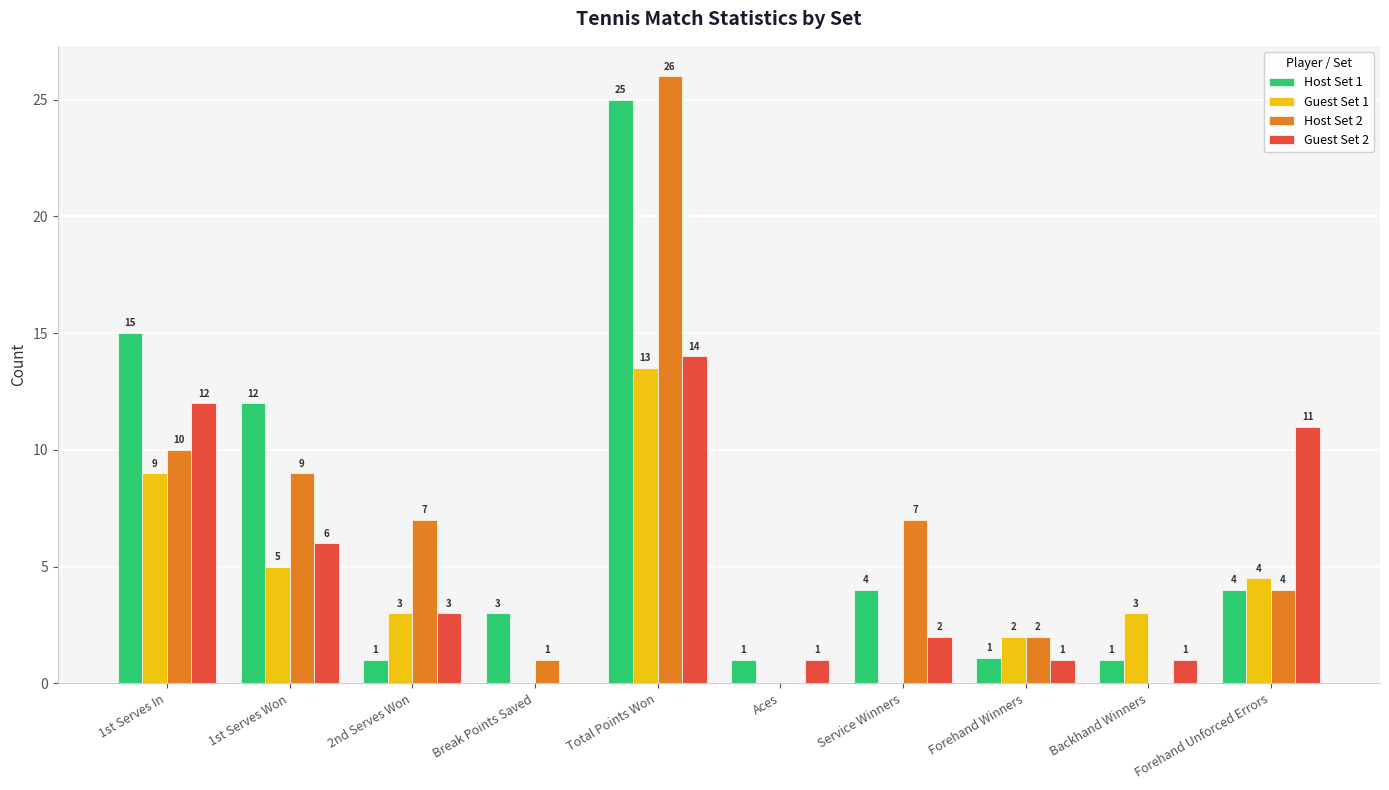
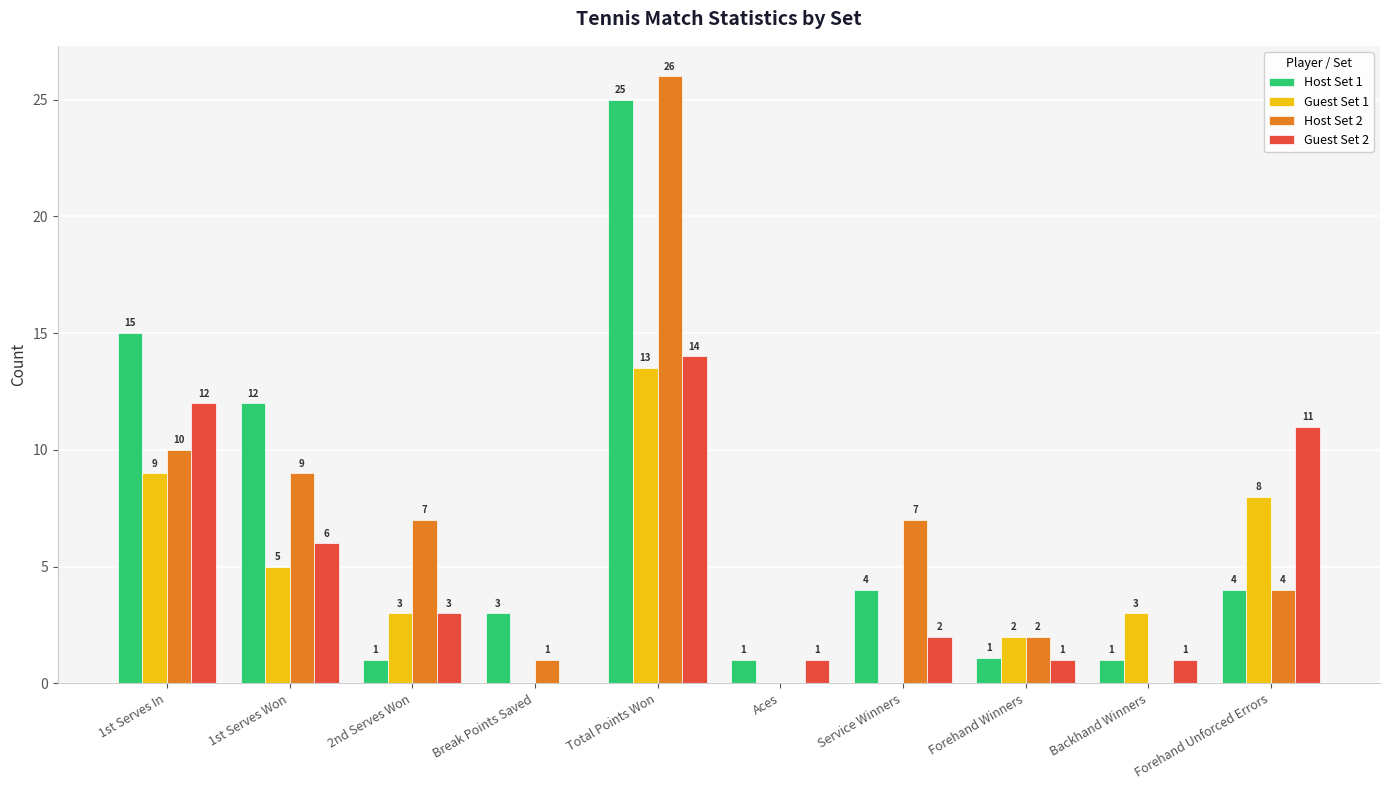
  {
    "Host Set 1": {
      "1st Serves In": 15,
      "1st Serves Won": 12,
      "2nd Serves Won": 1,
      "Break Points Saved": 3,
      "Total Points Won": 25,
      "Aces": 1,
      "Service Winners": 4,
      "Forehand Winners": 1,
      "Backhand Winners": 1,
      "Forehand Unforced Errors": 4
    },
    "Guest Set 1": {
      "1st Serves In": 9,
      "1st Serves Won": 5,
      "2nd Serves Won": 3,
      "Total Points Won": 13,
      "Forehand Winners": 2,
      "Backhand Winners": 3,
-     "Forehand Unforced Errors": 4
+     "Forehand Unforced Errors": 8
    }
  }
